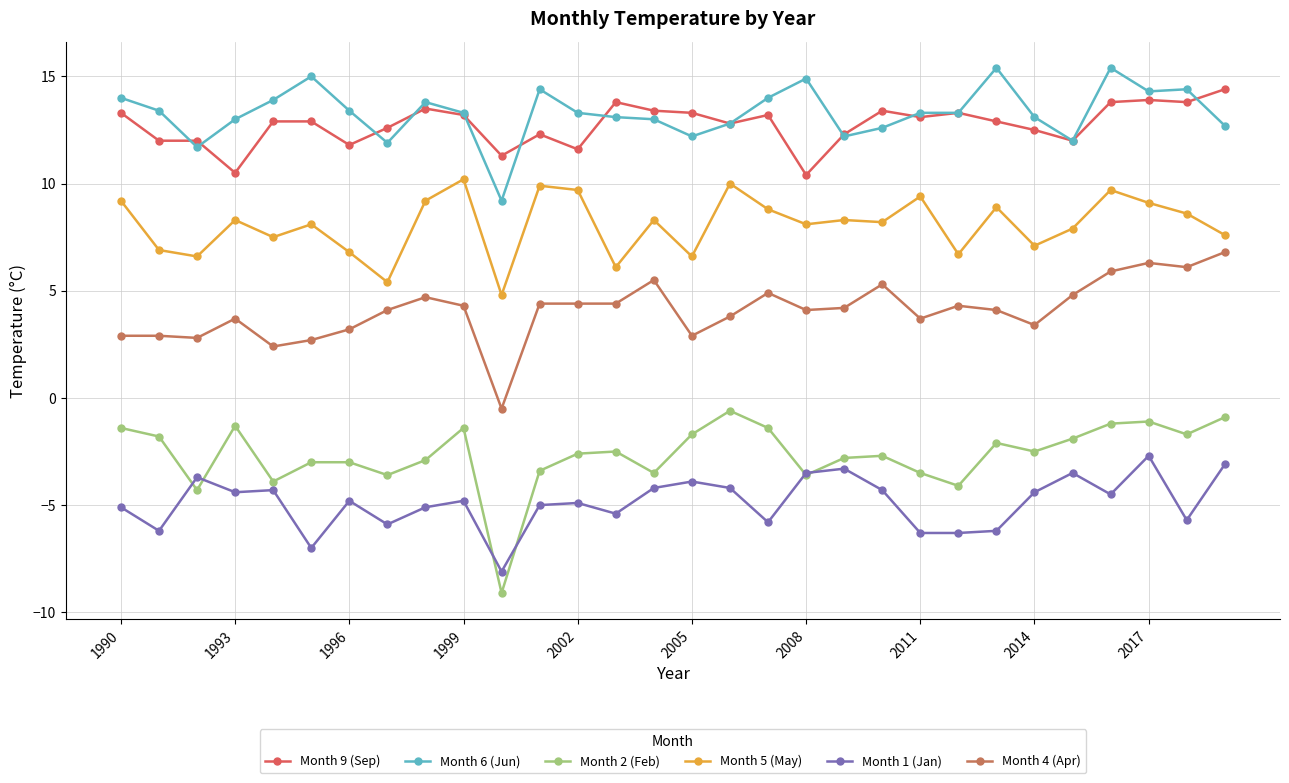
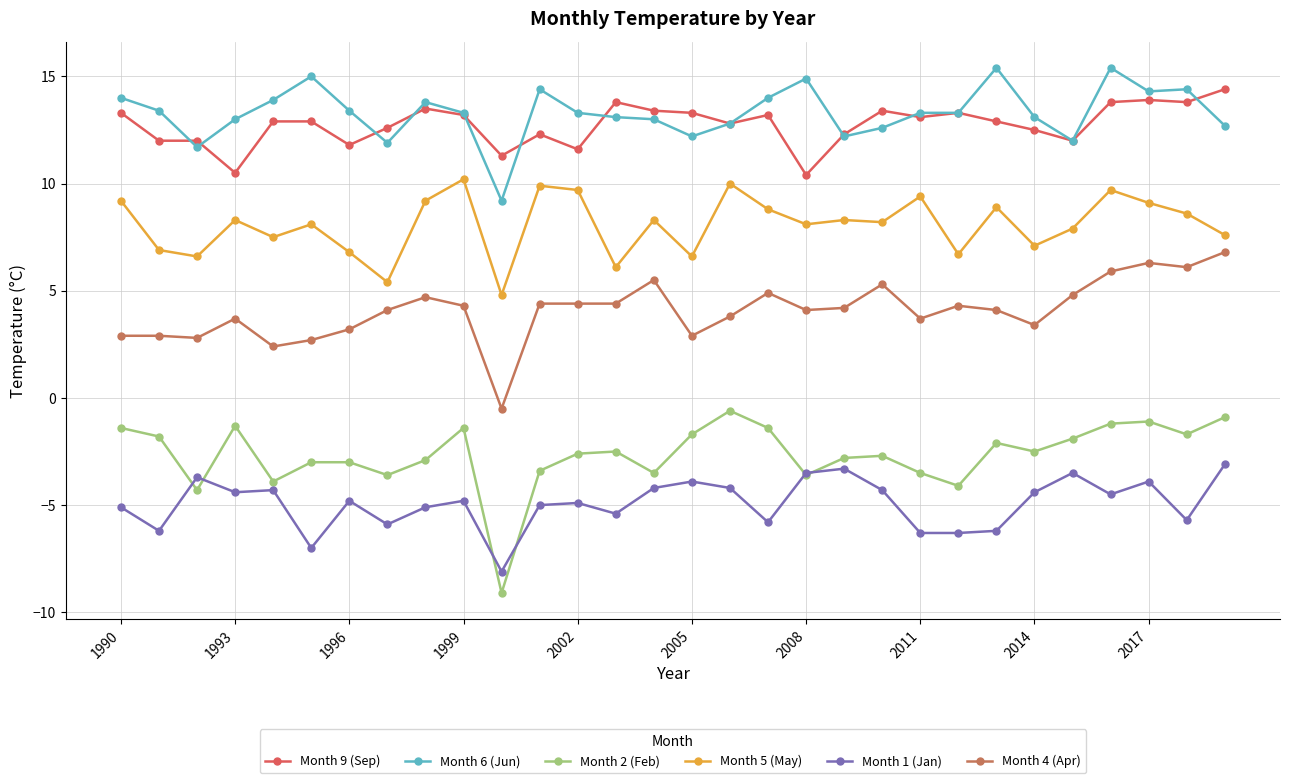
  {
    "Month 6 (Jun)": {
      "1990": 14.0,
      "1993": 13.0,
      "1996": 13.4,
      "2002": 13.3,
      "2005": 12.2,
      "2008": 14.9,
      "2011": 13.3,
      "2014": 13.1,
      "2017": 14.3
    },
    "Month 2 (Feb)": {
      "1990": -1.4,
      "1993": -1.3,
      "1996": -3.0,
      "1999": -1.4,
      "2002": -2.6,
      "2005": -1.7,
      "2011": -3.5,
      "2014": -2.5,
      "2017": -1.1
    },
    "Month 5 (May)": {
      "1990": 9.2,
      "1993": 8.3,
      "1996": 6.8,
      "1999": 10.2,
      "2002": 9.7,
      "2005": 6.6,
      "2008": 8.1,
      "2011": 9.4,
      "2014": 7.1,
      "2017": 9.1
    },
    "Month 1 (Jan)": {
      "1990": -5.1,
      "1993": -4.4,
      "1996": -4.8,
      "1999": -4.8,
      "2002": -4.9,
      "2005": -3.9,
      "2011": -6.3,
      "2014": -4.4,
-     "2017": -2.7
+     "2017": -3.9
    }
  }
